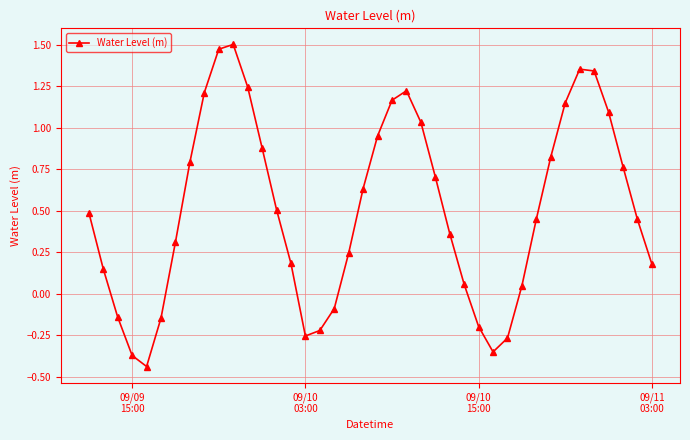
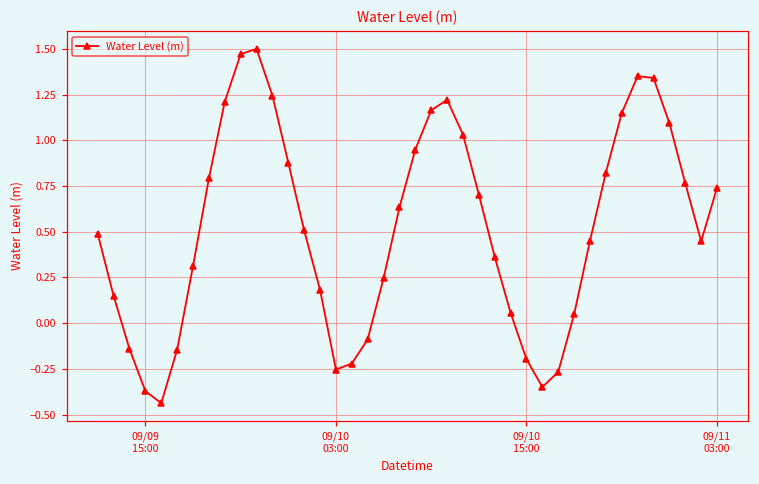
  {
    "09/09 15:00": -0.37,
    "09/10 03:00": -0.25,
    "09/10 15:00": -0.20,
-   "09/11 03:00": 0.18
+   "09/11 03:00": 0.74
  }
